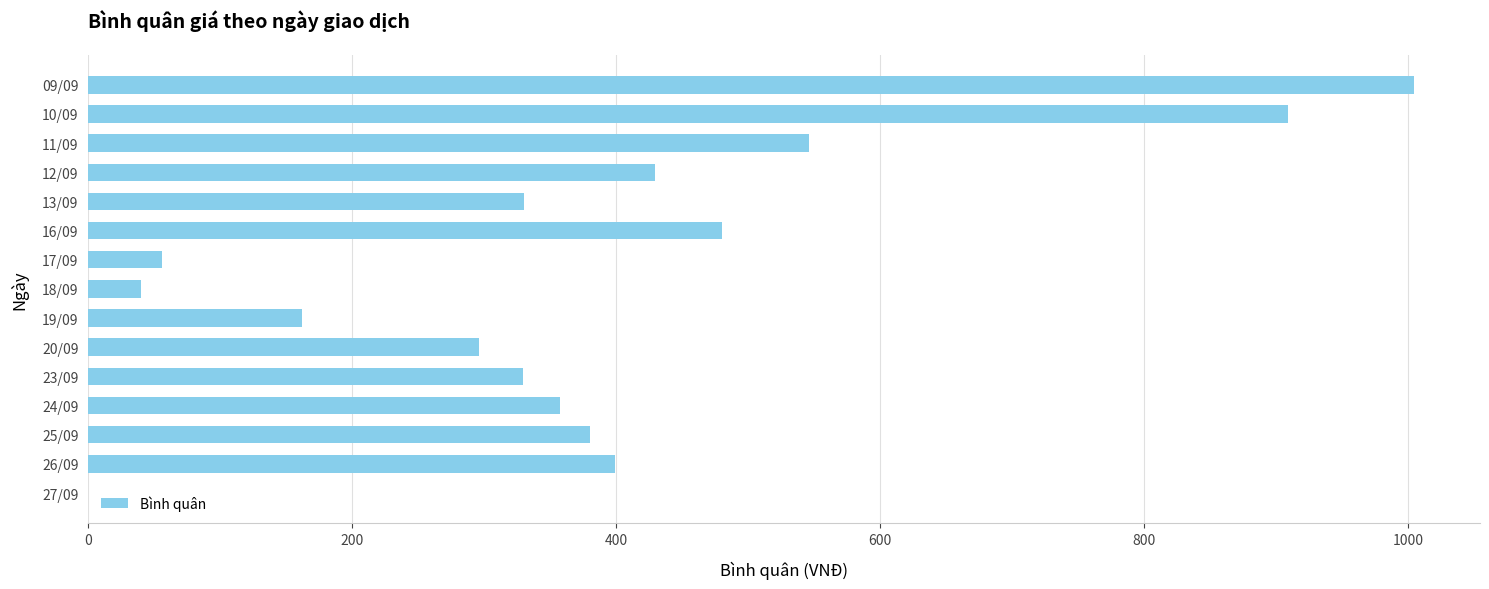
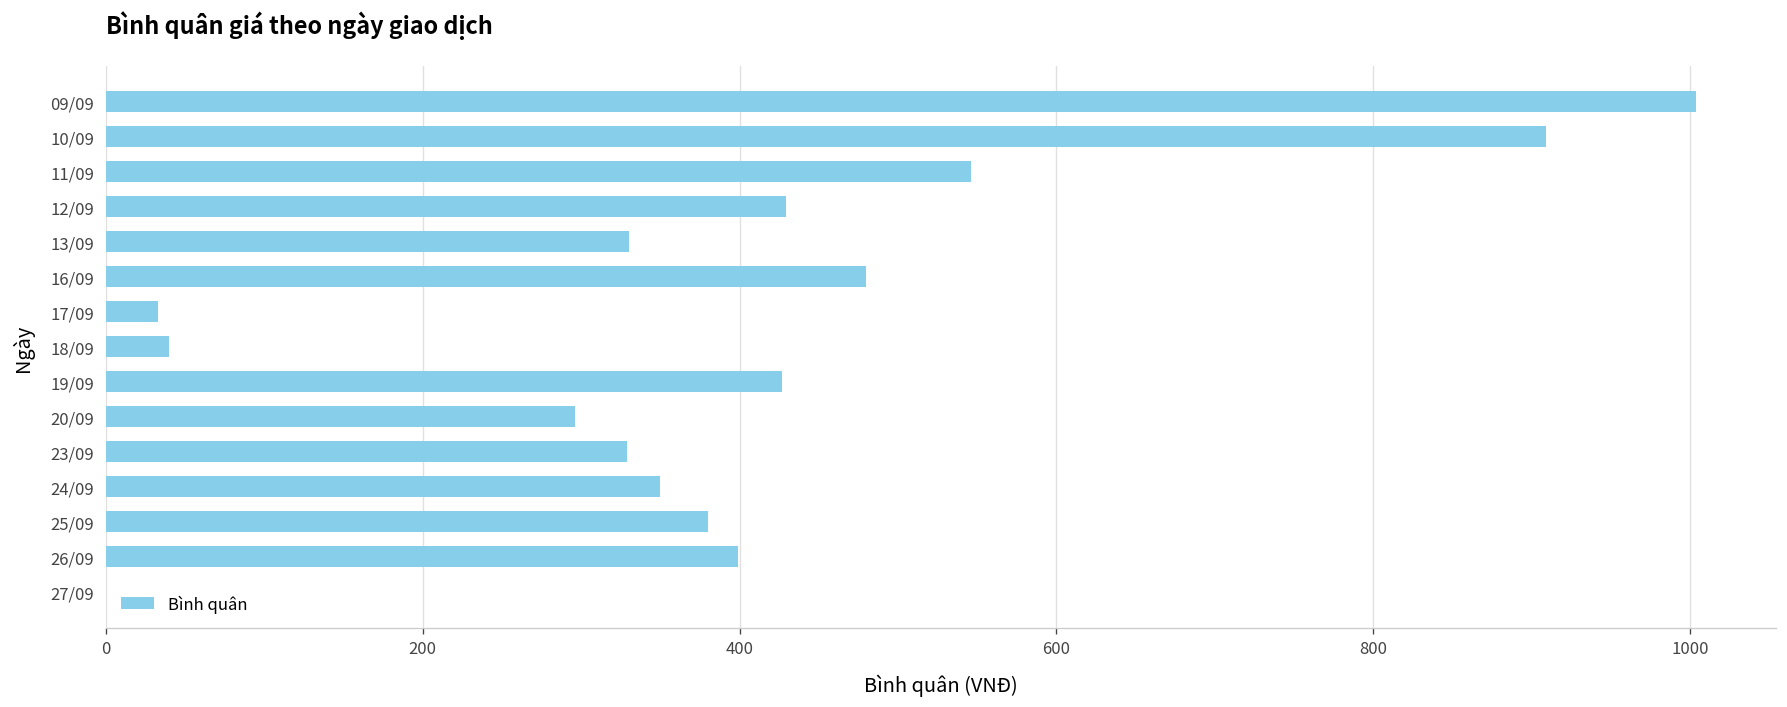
  {
    "09/09": 1004,
    "10/09": 909,
    "11/09": 546,
    "12/09": 429,
    "13/09": 330,
    "16/09": 480,
-   "17/09": 56,
+   "17/09": 33,
    "18/09": 40,
-   "19/09": 162,
+   "19/09": 427,
    "20/09": 296,
    "23/09": 329,
-   "24/09": 357,
+   "24/09": 350,
    "25/09": 380,
    "26/09": 399,
    "27/09": 0
  }
